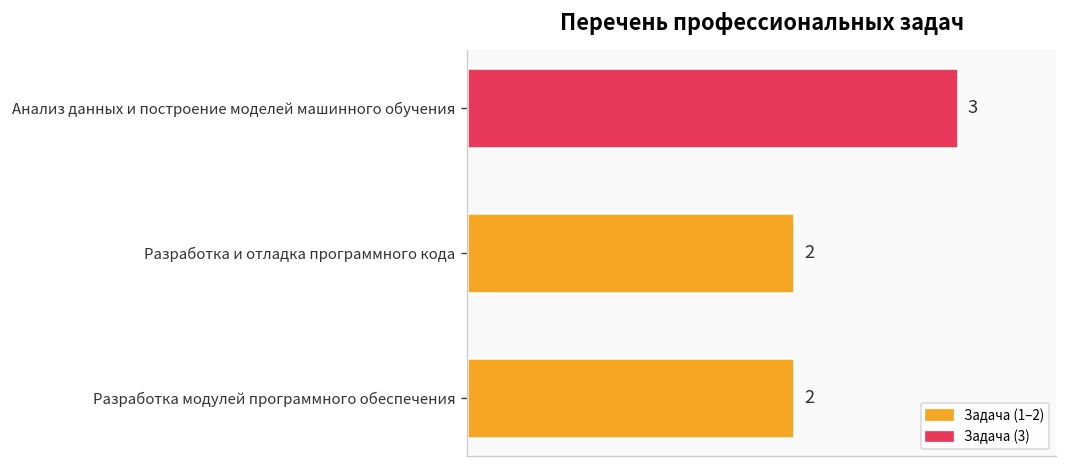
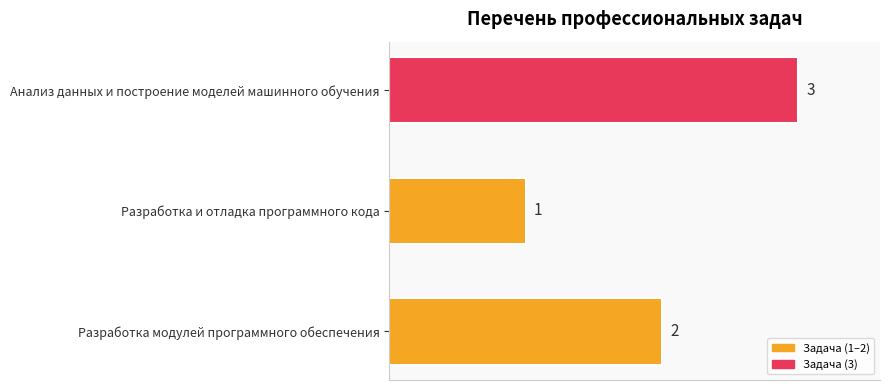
  {
    "Анализ данных и построение моделей машинного обучения": 3,
-   "Разработка и отладка программного кода": 2,
+   "Разработка и отладка программного кода": 1,
    "Разработка модулей программного обеспечения": 2
  }
